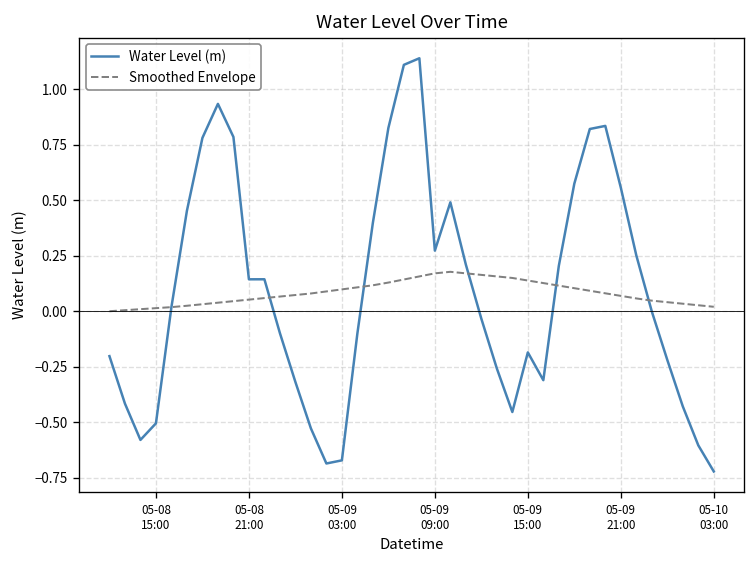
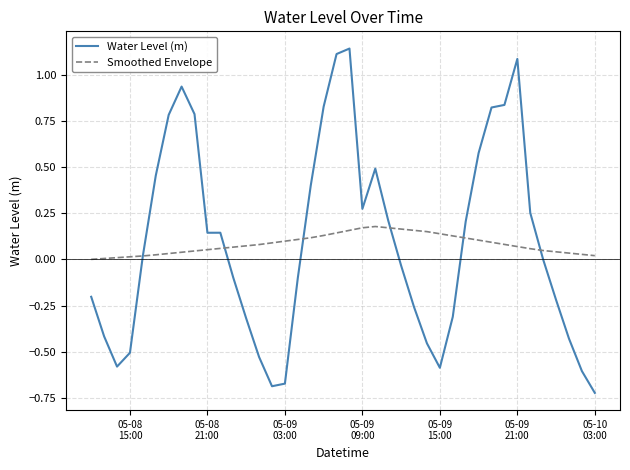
  {
    "Water Level (m)": {
      "05-08 15:00": -0.51,
      "05-08 21:00": 0.14,
      "05-09 03:00": -0.67,
      "05-09 09:00": 0.27,
-     "05-09 15:00": -0.19,
-     "05-09 21:00": 0.56,
+     "05-09 15:00": -0.59,
+     "05-09 21:00": 1.08,
      "05-10 03:00": -0.72
    },
    "Smoothed Envelope": {
      "05-08 15:00": 0.01,
      "05-08 21:00": 0.05,
      "05-09 03:00": 0.10,
      "05-09 09:00": 0.17,
      "05-09 15:00": 0.14,
      "05-09 21:00": 0.07,
      "05-10 03:00": 0.02
    }
  }
